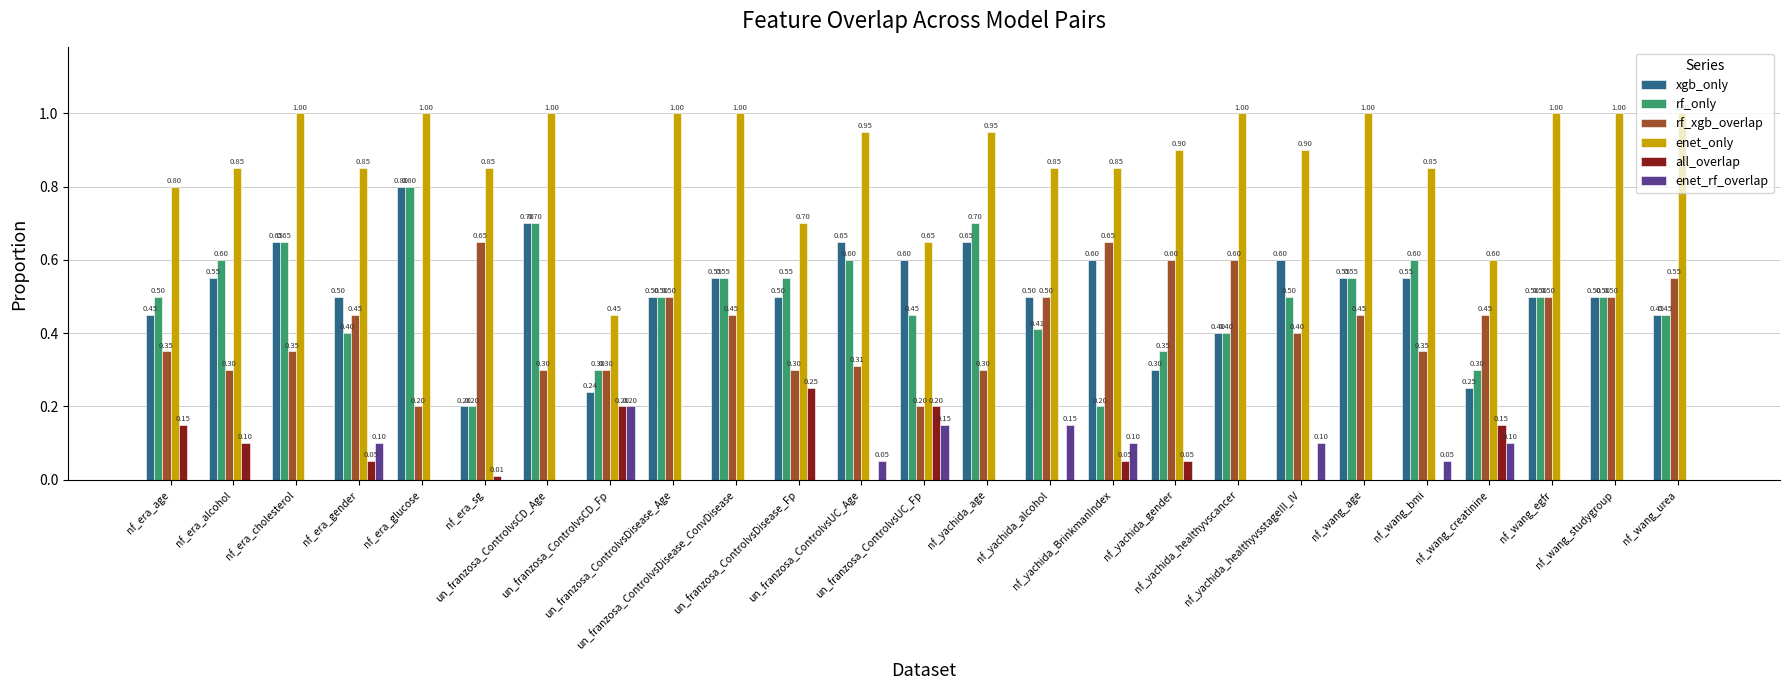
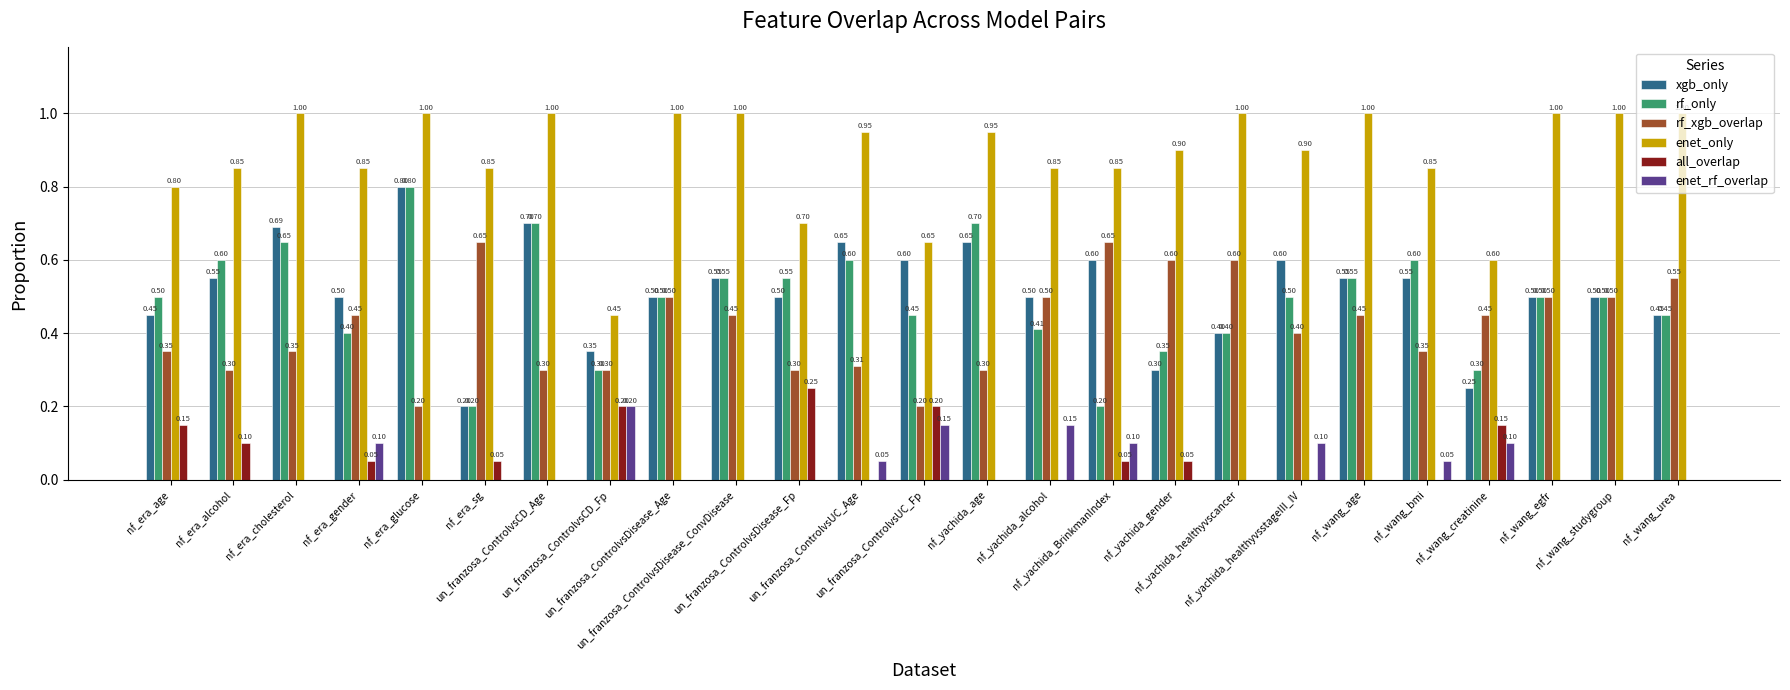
  {
    "xgb_only": {
      "nf_era_age": 0.45,
      "nf_era_alcohol": 0.55,
-     "nf_era_cholesterol": 0.65,
+     "nf_era_cholesterol": 0.69,
      "nf_era_gender": 0.50,
-     "un_franzosa_ControlvsCD_Fp": 0.24,
+     "un_franzosa_ControlvsCD_Fp": 0.35,
      "un_franzosa_ControlvsDisease_Fp": 0.50,
      "un_franzosa_ControlvsUC_Age": 0.65,
      "un_franzosa_ControlvsUC_Fp": 0.60,
      "nf_yachida_age": 0.65,
      "nf_yachida_alcohol": 0.50,
      "nf_yachida_BrinkmanIndex": 0.60,
      "nf_yachida_gender": 0.30,
      "nf_yachida_healthyvsstageIII_IV": 0.60,
      "nf_wang_bmi": 0.55,
      "nf_wang_creatinine": 0.25
    },
    "rf_only": {
      "nf_era_age": 0.50,
      "nf_era_alcohol": 0.60,
      "nf_era_cholesterol": 0.65,
      "nf_era_gender": 0.40,
      "un_franzosa_ControlvsDisease_Fp": 0.55,
      "un_franzosa_ControlvsUC_Age": 0.60,
      "un_franzosa_ControlvsUC_Fp": 0.45,
      "nf_yachida_age": 0.70,
      "nf_yachida_alcohol": 0.41,
      "nf_yachida_BrinkmanIndex": 0.20,
      "nf_yachida_gender": 0.35,
      "nf_yachida_healthyvsstageIII_IV": 0.50,
      "nf_wang_bmi": 0.60,
      "nf_wang_creatinine": 0.30
    },
    "rf_xgb_overlap": {
      "nf_era_age": 0.35,
      "nf_era_alcohol": 0.30,
      "nf_era_cholesterol": 0.35,
      "nf_era_gender": 0.45,
      "nf_era_glucose": 0.20,
      "nf_era_sg": 0.65,
      "un_franzosa_ControlvsCD_Age": 0.30,
      "un_franzosa_ControlvsDisease_ConvDisease": 0.45,
      "un_franzosa_ControlvsDisease_Fp": 0.30,
      "un_franzosa_ControlvsUC_Age": 0.31,
      "un_franzosa_ControlvsUC_Fp": 0.20,
      "nf_yachida_age": 0.30,
      "nf_yachida_alcohol": 0.50,
      "nf_yachida_BrinkmanIndex": 0.65,
      "nf_yachida_gender": 0.60,
      "nf_yachida_healthyvscancer": 0.60,
      "nf_yachida_healthyvsstageIII_IV": 0.40,
      "nf_wang_age": 0.45,
      "nf_wang_bmi": 0.35,
      "nf_wang_creatinine": 0.45,
      "nf_wang_urea": 0.55
    },
    "enet_only": {
      "nf_era_age": 0.80,
      "nf_era_alcohol": 0.85,
      "nf_era_cholesterol": 1.00,
      "nf_era_gender": 0.85,
      "nf_era_glucose": 1.00,
      "nf_era_sg": 0.85,
      "un_franzosa_ControlvsCD_Age": 1.00,
      "un_franzosa_ControlvsCD_Fp": 0.45,
      "un_franzosa_ControlvsDisease_Age": 1.00,
      "un_franzosa_ControlvsDisease_ConvDisease": 1.00,
      "un_franzosa_ControlvsDisease_Fp": 0.70,
      "un_franzosa_ControlvsUC_Age": 0.95,
      "un_franzosa_ControlvsUC_Fp": 0.65,
      "nf_yachida_age": 0.95,
      "nf_yachida_alcohol": 0.85,
      "nf_yachida_BrinkmanIndex": 0.85,
      "nf_yachida_gender": 0.90,
      "nf_yachida_healthyvscancer": 1.00,
      "nf_yachida_healthyvsstageIII_IV": 0.90,
      "nf_wang_age": 1.00,
      "nf_wang_bmi": 0.85,
      "nf_wang_creatinine": 0.60,
      "nf_wang_egfr": 1.00,
      "nf_wang_studygroup": 1.00
    },
    "all_overlap": {
      "nf_era_age": 0.15,
      "nf_era_alcohol": 0.10,
      "nf_era_gender": 0.05,
-     "nf_era_sg": 0.01,
+     "nf_era_sg": 0.05,
      "un_franzosa_ControlvsDisease_Fp": 0.25,
      "un_franzosa_ControlvsUC_Fp": 0.20,
      "nf_yachida_BrinkmanIndex": 0.05,
      "nf_yachida_gender": 0.05,
      "nf_wang_creatinine": 0.15
    },
    "enet_rf_overlap": {
      "nf_era_gender": 0.10,
      "un_franzosa_ControlvsUC_Age": 0.05,
      "un_franzosa_ControlvsUC_Fp": 0.15,
      "nf_yachida_alcohol": 0.15,
      "nf_yachida_BrinkmanIndex": 0.10,
      "nf_yachida_healthyvsstageIII_IV": 0.10,
      "nf_wang_bmi": 0.05,
      "nf_wang_creatinine": 0.10
    }
  }
